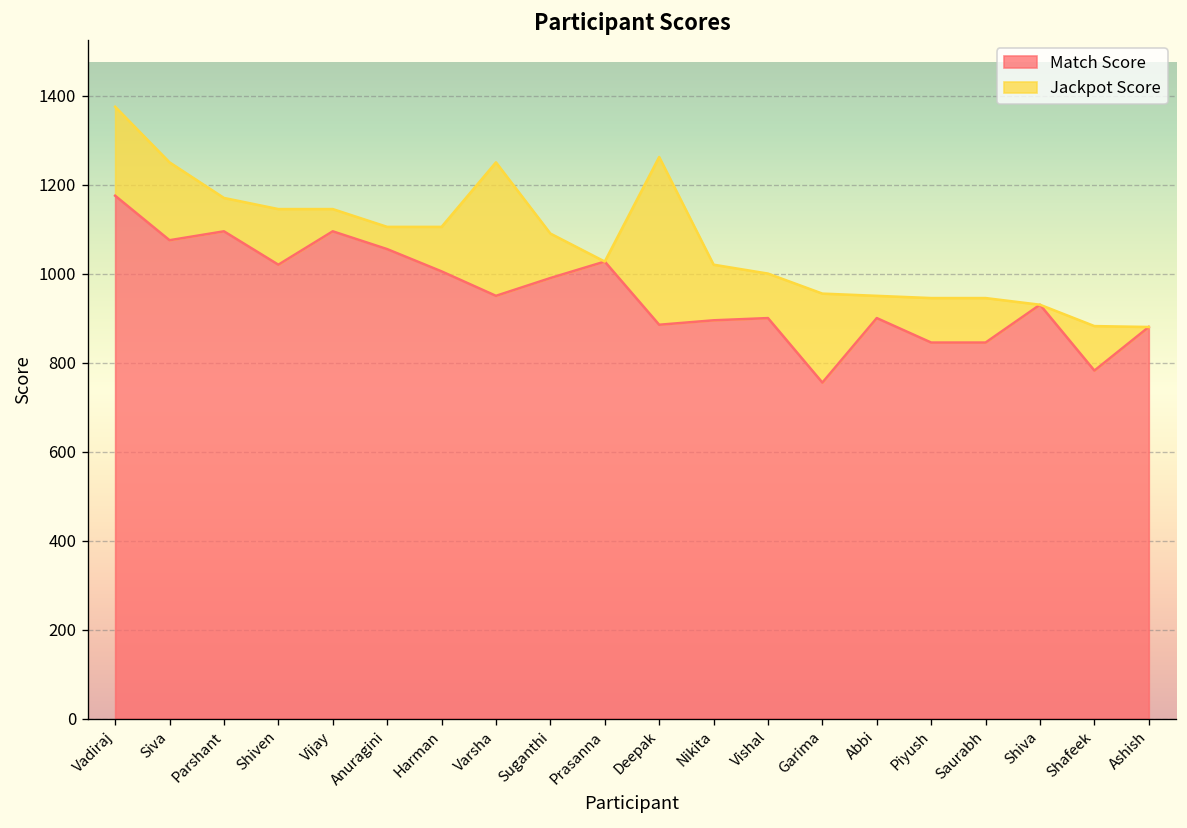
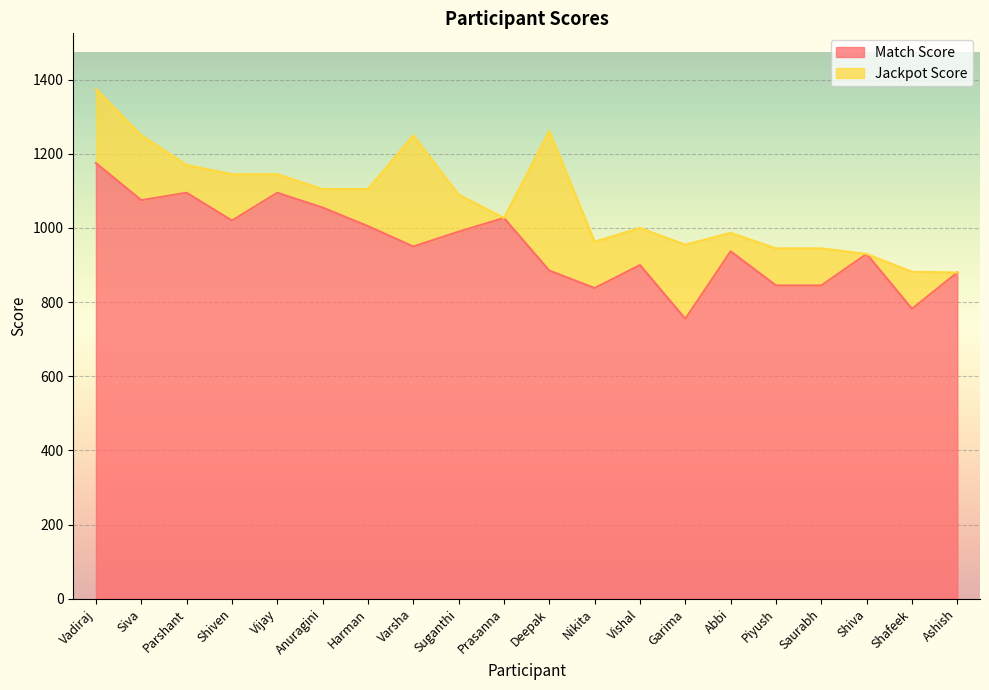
  {
    "Match Score": {
      "Vadiraj": 1180,
      "Siva": 1080,
      "Parshant": 1100,
      "Shiven": 1020,
      "Vijay": 1100,
      "Anuragini": 1060,
      "Harman": 1010,
      "Varsha": 950,
      "Suganthi": 990,
      "Deepak": 890,
-     "Nikita": 900,
+     "Nikita": 840,
      "Vishal": 900,
      "Garima": 760,
-     "Abbi": 900,
+     "Abbi": 940,
      "Piyush": 850,
      "Saurabh": 850,
      "Shafeek": 780
    },
    "Jackpot Score": {
      "Vadiraj": 200,
      "Siva": 180,
      "Parshant": 80,
      "Shiven": 130,
      "Vijay": 50,
      "Anuragini": 50,
      "Harman": 100,
      "Varsha": 300,
      "Suganthi": 100,
      "Deepak": 380,
      "Nikita": 130,
      "Vishal": 100,
      "Garima": 200,
      "Abbi": 50,
      "Piyush": 100,
      "Saurabh": 100,
      "Shafeek": 100
    }
  }
